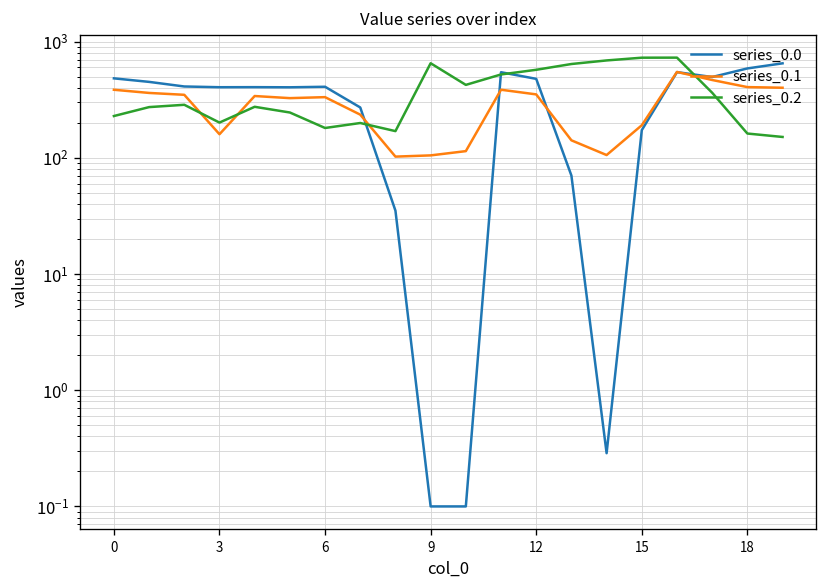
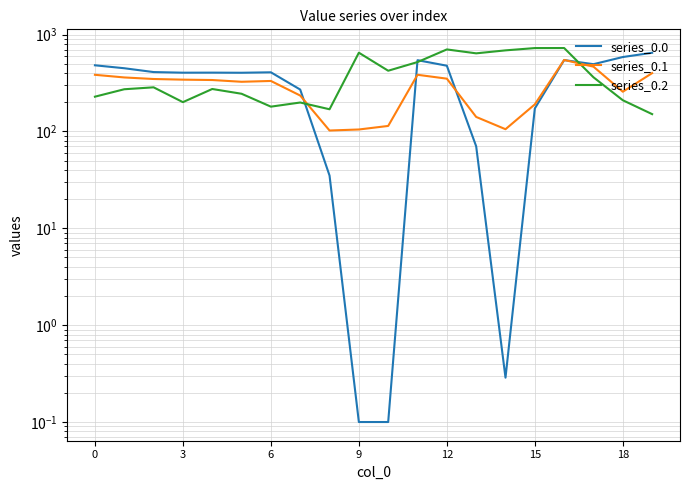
  {
    "series_0.0": {
      "0": 500,
      "3": 400,
      "6": 410,
      "9": 0.10,
      "12": 500,
      "15": 170,
      "18": 600
    },
    "series_0.1": {
      "0": 380,
-     "3": 160,
+     "3": 340,
      "6": 330,
      "9": 100,
      "12": 350,
      "15": 190,
-     "18": 410
+     "18": 260
    },
    "series_0.2": {
      "0": 230,
      "3": 200,
      "6": 180,
      "9": 700,
-     "12": 600,
+     "12": 700,
      "15": 700,
-     "18": 160
+     "18": 210
    }
  }
